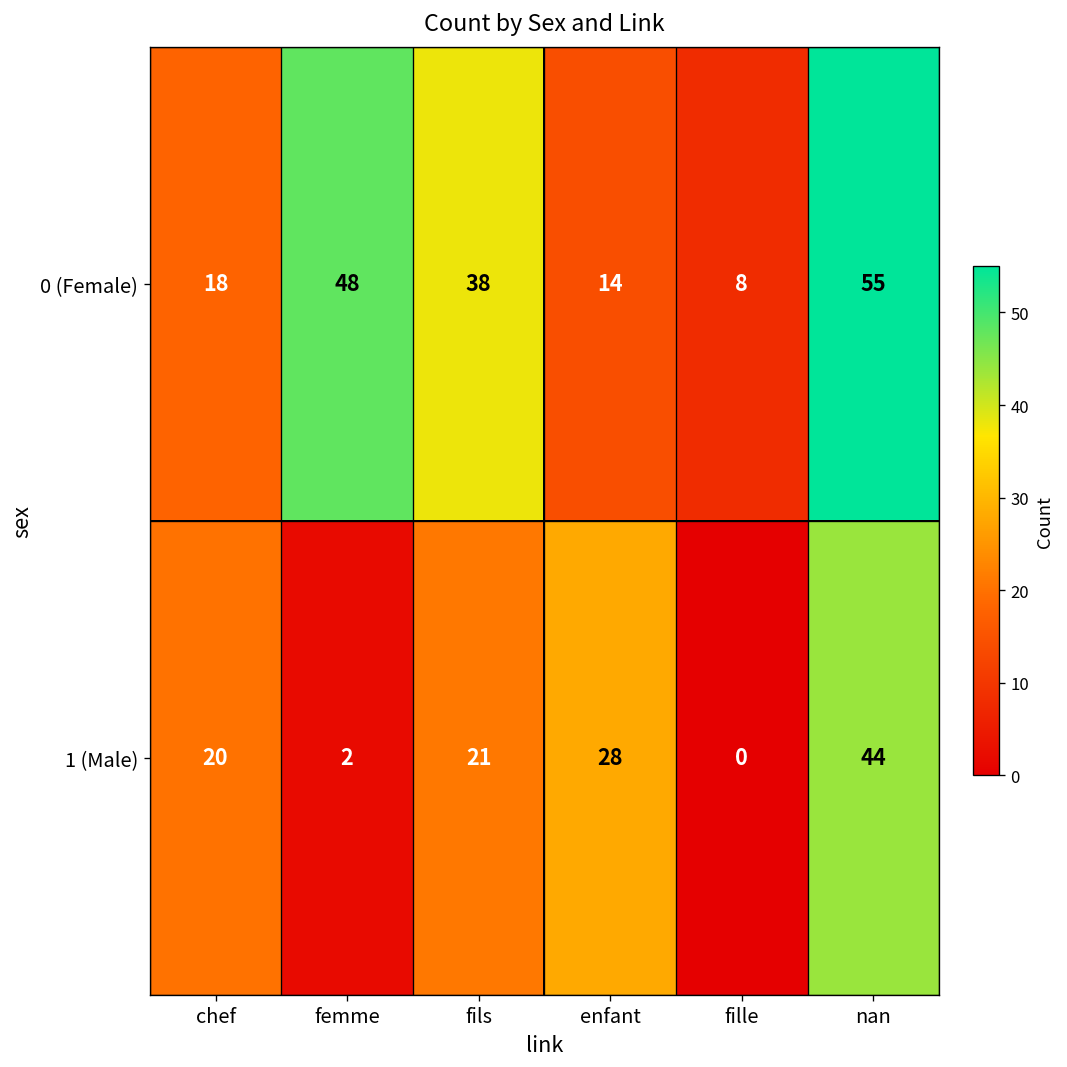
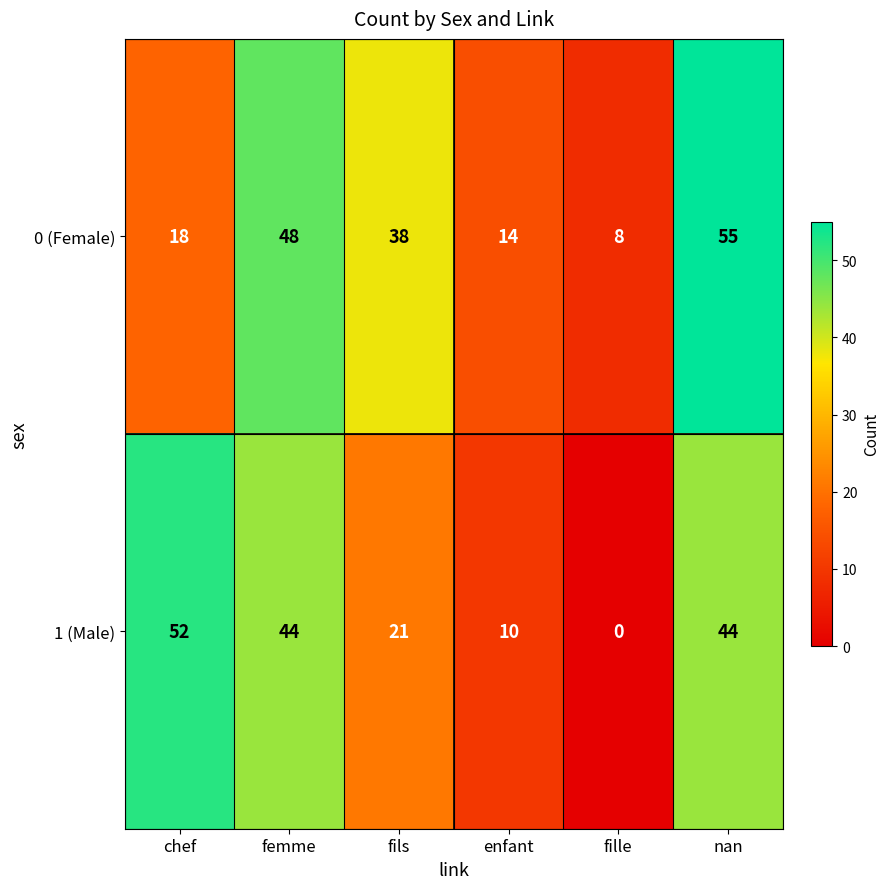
  {
    "0 (Female)": {
      "chef": 18,
      "femme": 48,
      "fils": 38,
      "enfant": 14,
      "fille": 8,
      "nan": 55
    },
    "1 (Male)": {
-     "chef": 20,
-     "femme": 2,
+     "chef": 52,
+     "femme": 44,
      "fils": 21,
-     "enfant": 28,
+     "enfant": 10,
      "fille": 0,
      "nan": 44
    }
  }
